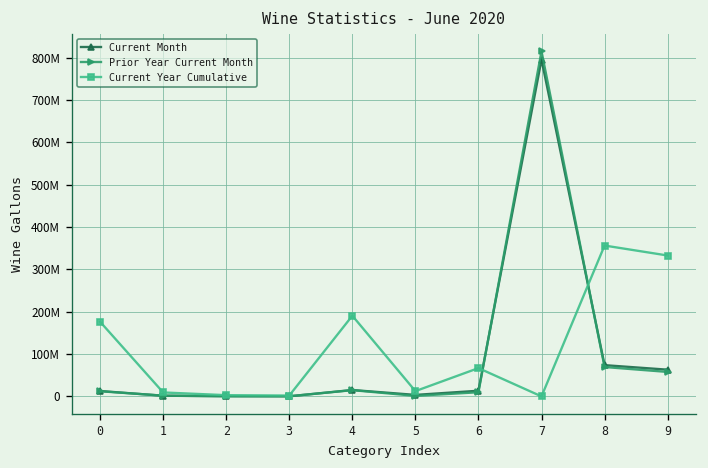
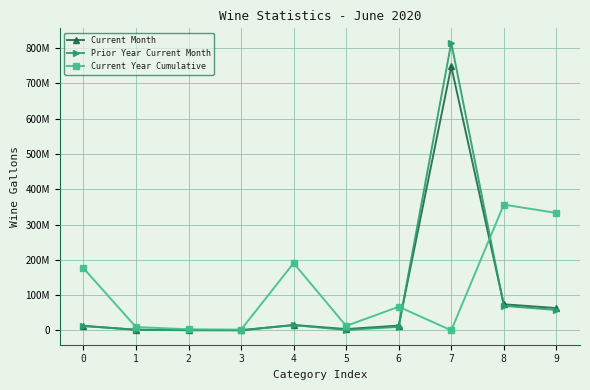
  {
    "Current Month": {
-     "7": 800000000
+     "7": 750000000
    }
  }
